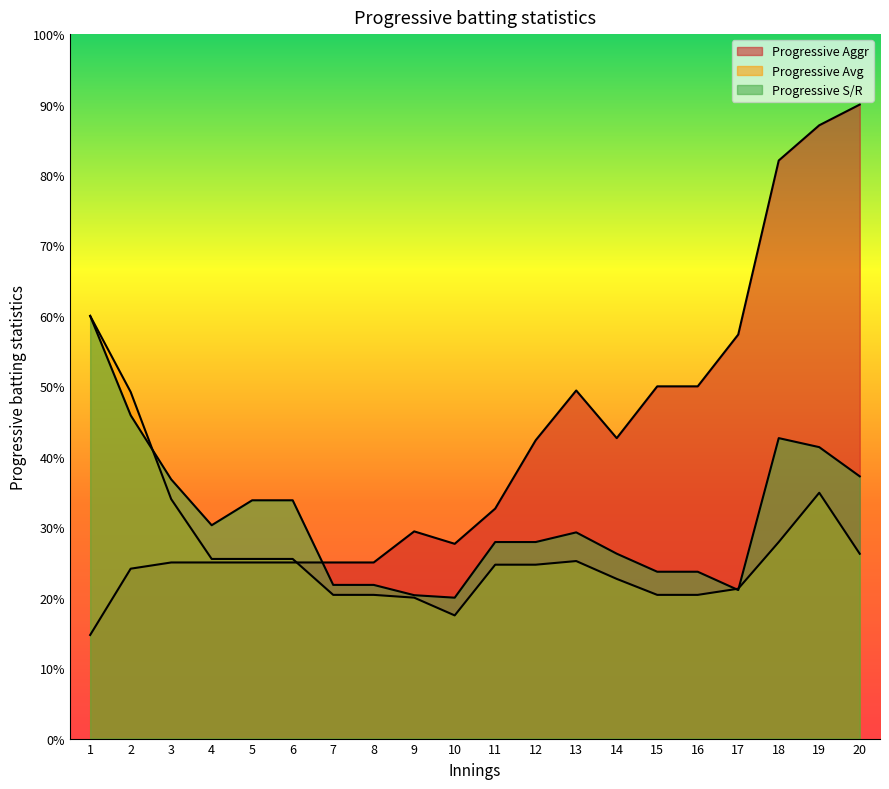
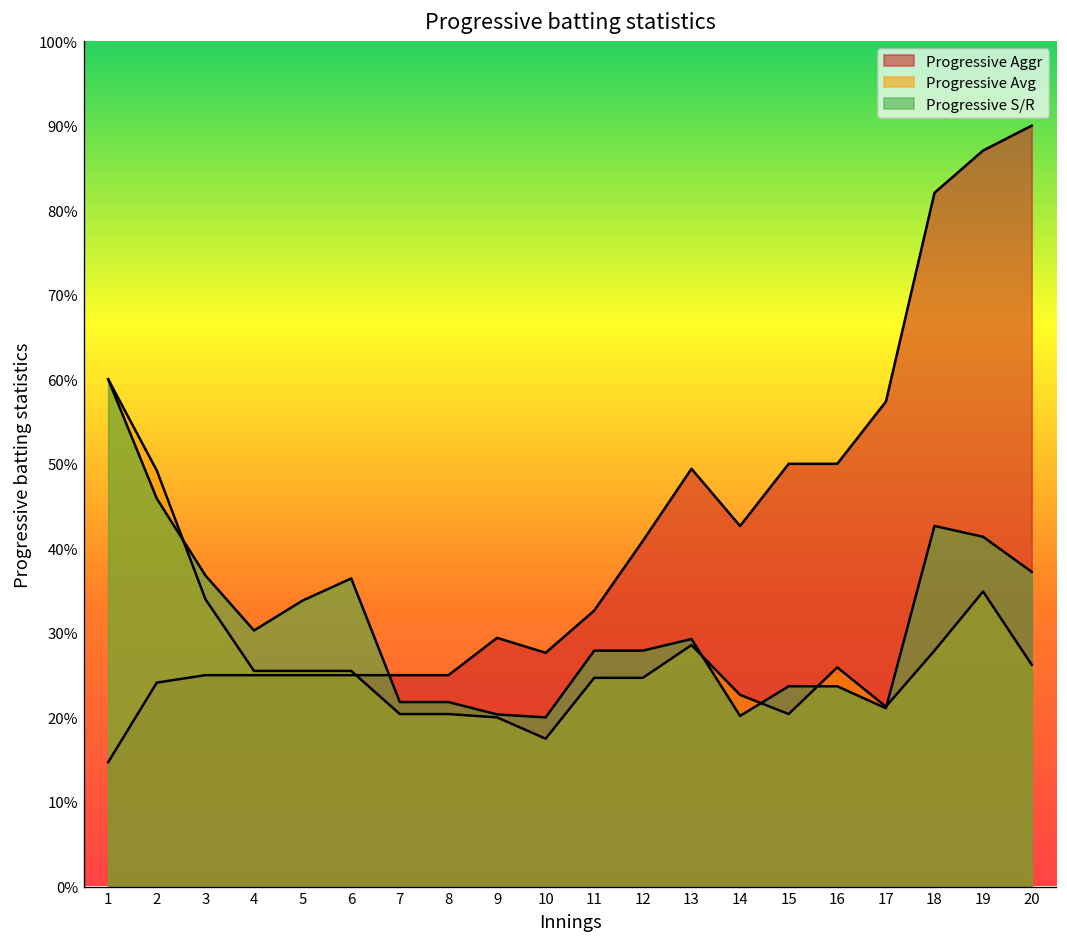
  {
    "Progressive Aggr": {
      "1": "15%",
      "2": "24%",
      "3": "25%",
      "4": "25%",
      "5": "25%",
      "6": "25%",
      "7": "25%",
      "8": "25%",
      "9": "29%",
      "10": "28%",
      "11": "33%",
-     "12": "42%",
+     "12": "41%",
      "13": "49%",
      "14": "43%",
      "15": "50%",
      "16": "50%",
      "17": "57%",
      "18": "82%",
      "19": "87%",
      "20": "90%"
    },
    "Progressive Avg": {
      "2": "49%",
      "3": "34%",
      "4": "26%",
      "5": "26%",
      "6": "26%",
      "7": "20%",
      "8": "20%",
      "10": "17%",
      "11": "25%",
      "12": "25%",
-     "13": "25%",
+     "13": "29%",
      "14": "23%",
      "15": "20%",
-     "16": "20%",
+     "16": "26%",
      "18": "28%",
      "19": "35%",
      "20": "26%"
    },
    "Progressive S/R": {
      "2": "46%",
      "3": "37%",
      "4": "30%",
      "5": "34%",
-     "6": "34%",
+     "6": "36%",
      "7": "22%",
      "8": "22%",
      "10": "20%",
      "11": "28%",
      "12": "28%",
      "13": "29%",
-     "14": "26%",
+     "14": "20%",
      "15": "24%",
      "16": "24%",
      "18": "43%",
      "19": "41%",
      "20": "37%"
    }
  }
